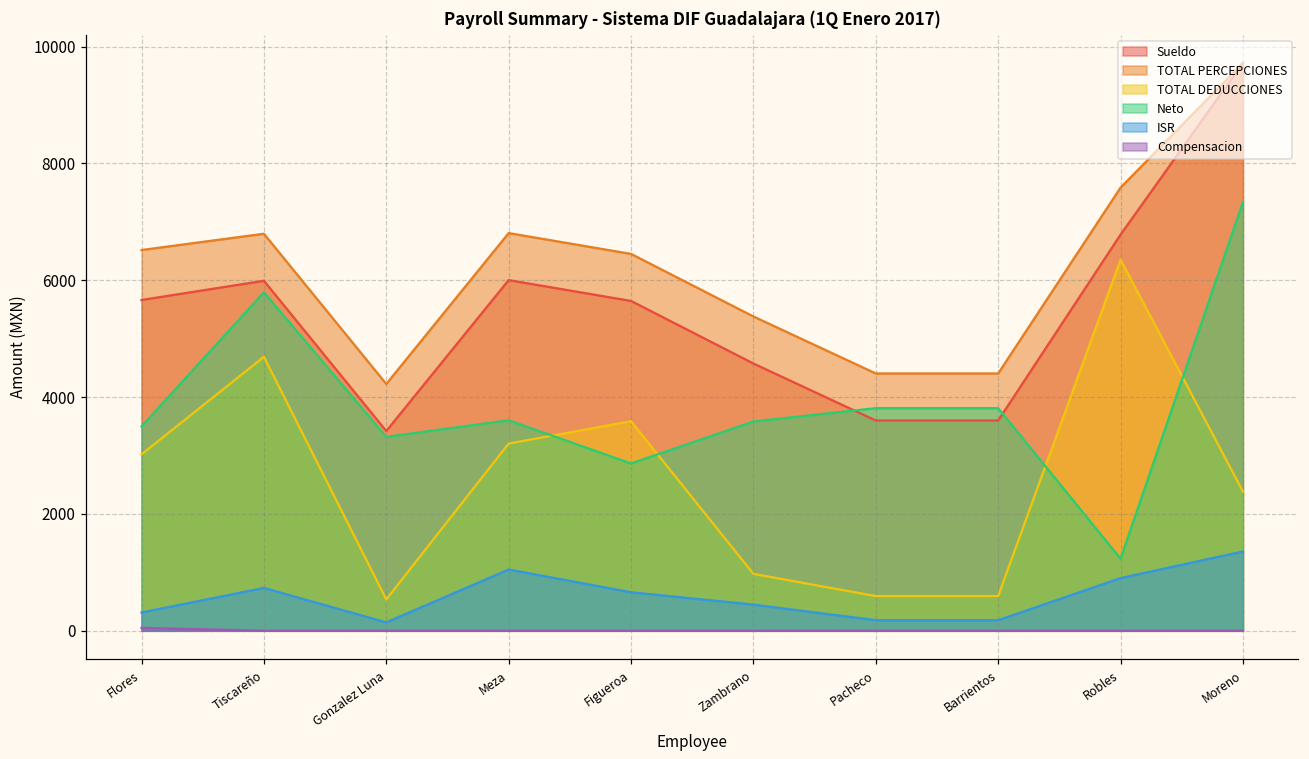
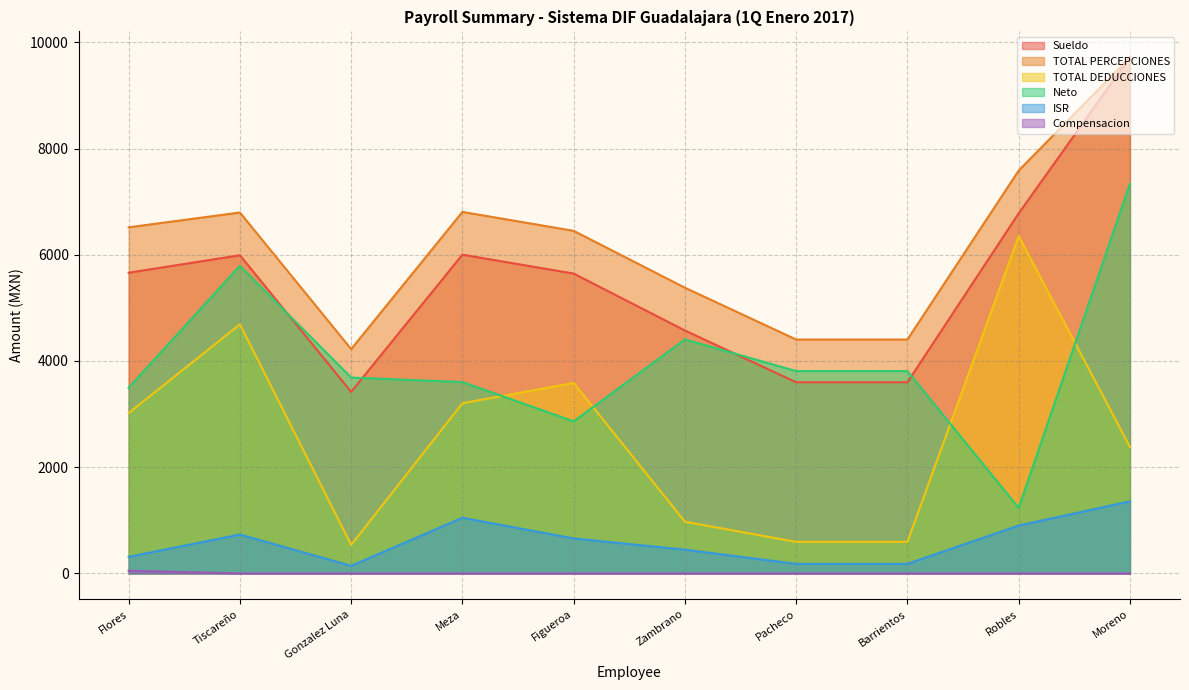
  {
    "Neto": {
      "Flores": 3500,
      "Tiscareño": 5800,
-     "Gonzalez Luna": 3300,
+     "Gonzalez Luna": 3700,
      "Meza": 3600,
      "Figueroa": 2900,
-     "Zambrano": 3600,
+     "Zambrano": 4400,
      "Pacheco": 3800,
      "Barrientos": 3800,
      "Robles": 1200,
      "Moreno": 7300
    },
    "ISR": {
      "Flores": 300,
      "Tiscareño": 700,
      "Gonzalez Luna": 100,
      "Meza": 1000,
      "Figueroa": 700,
      "Zambrano": 400,
      "Pacheco": 200,
      "Barrientos": 200,
      "Robles": 900,
      "Moreno": 1400
    },
    "Compensacion": {
      "Flores": 0,
      "Tiscareño": 0,
      "Gonzalez Luna": 0,
      "Meza": 0,
      "Figueroa": 0,
      "Zambrano": 0,
      "Pacheco": 0,
      "Barrientos": 0,
      "Robles": 0,
      "Moreno": 0
    }
  }
